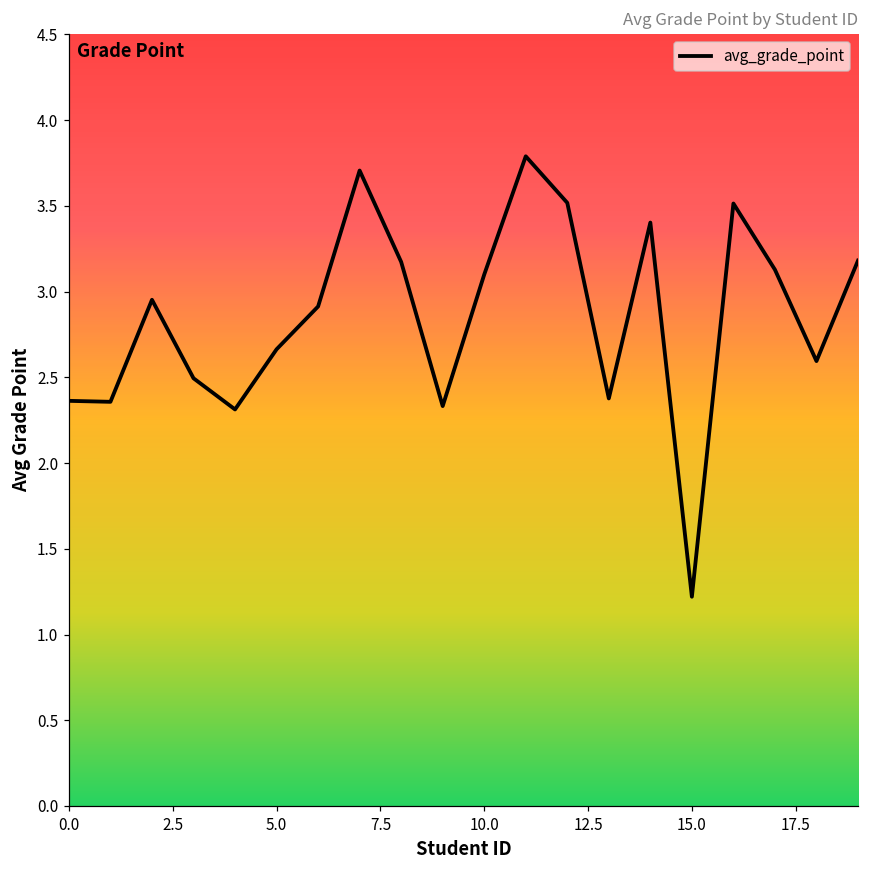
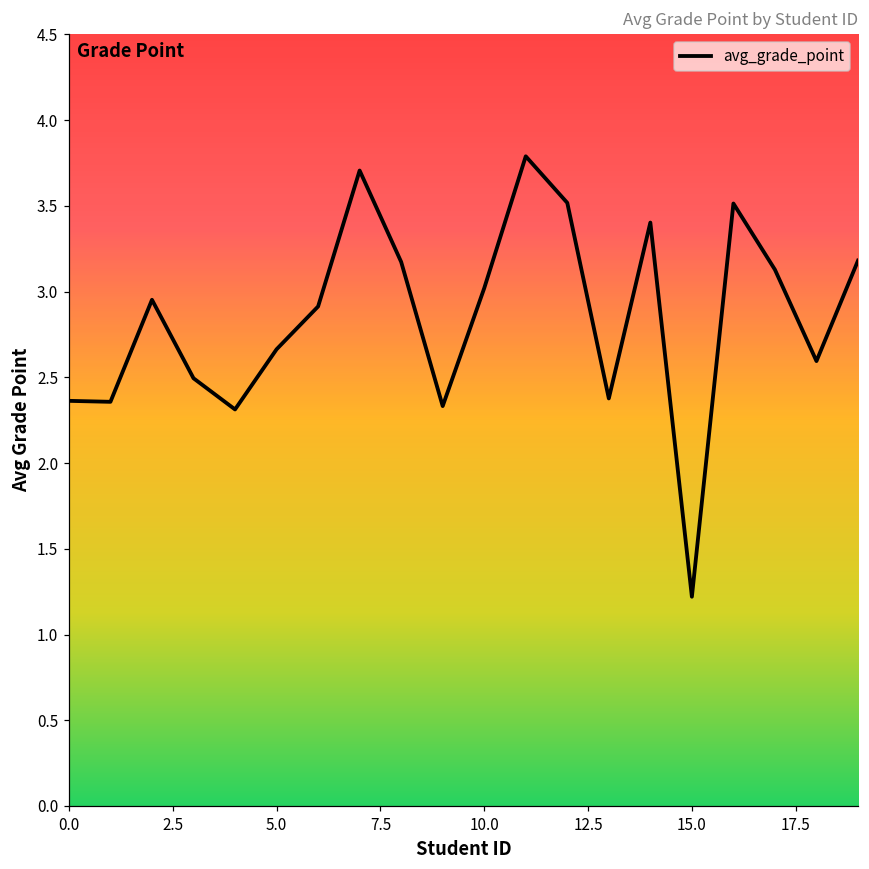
  {
    "0.0": 2.36,
    "5.0": 2.66,
-   "10.0": 3.10,
+   "10.0": 3.02,
    "15.0": 1.22
  }
